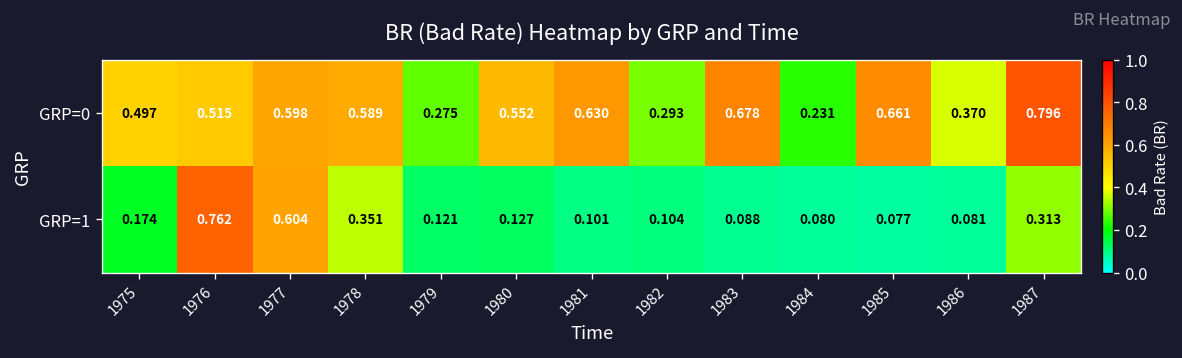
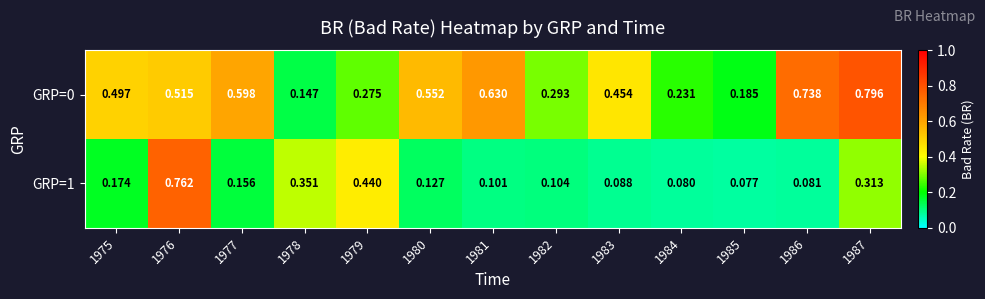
  {
    "GRP=0": {
      "1975": 0.497,
      "1976": 0.515,
      "1977": 0.598,
-     "1978": 0.589,
+     "1978": 0.147,
      "1979": 0.275,
      "1980": 0.552,
      "1981": 0.630,
      "1982": 0.293,
-     "1983": 0.678,
+     "1983": 0.454,
      "1984": 0.231,
-     "1985": 0.661,
-     "1986": 0.370,
+     "1985": 0.185,
+     "1986": 0.738,
      "1987": 0.796
    },
    "GRP=1": {
      "1975": 0.174,
      "1976": 0.762,
-     "1977": 0.604,
+     "1977": 0.156,
      "1978": 0.351,
-     "1979": 0.121,
+     "1979": 0.440,
      "1980": 0.127,
      "1981": 0.101,
      "1982": 0.104,
      "1983": 0.088,
      "1984": 0.080,
      "1985": 0.077,
      "1986": 0.081,
      "1987": 0.313
    }
  }
